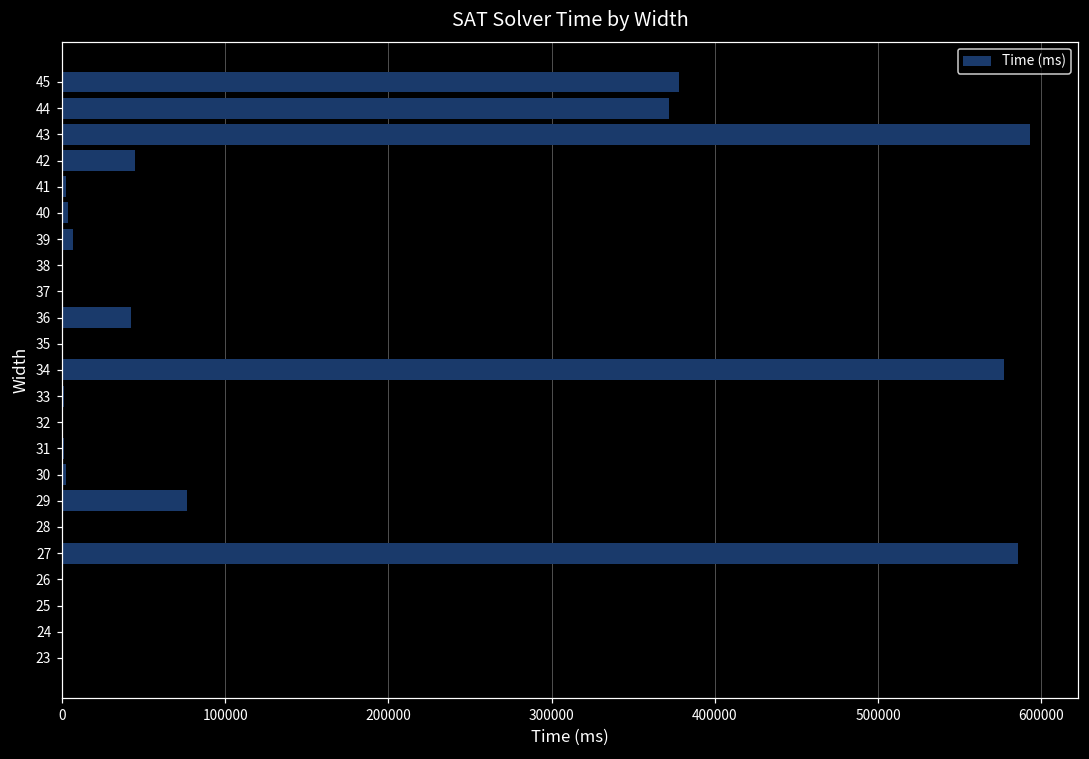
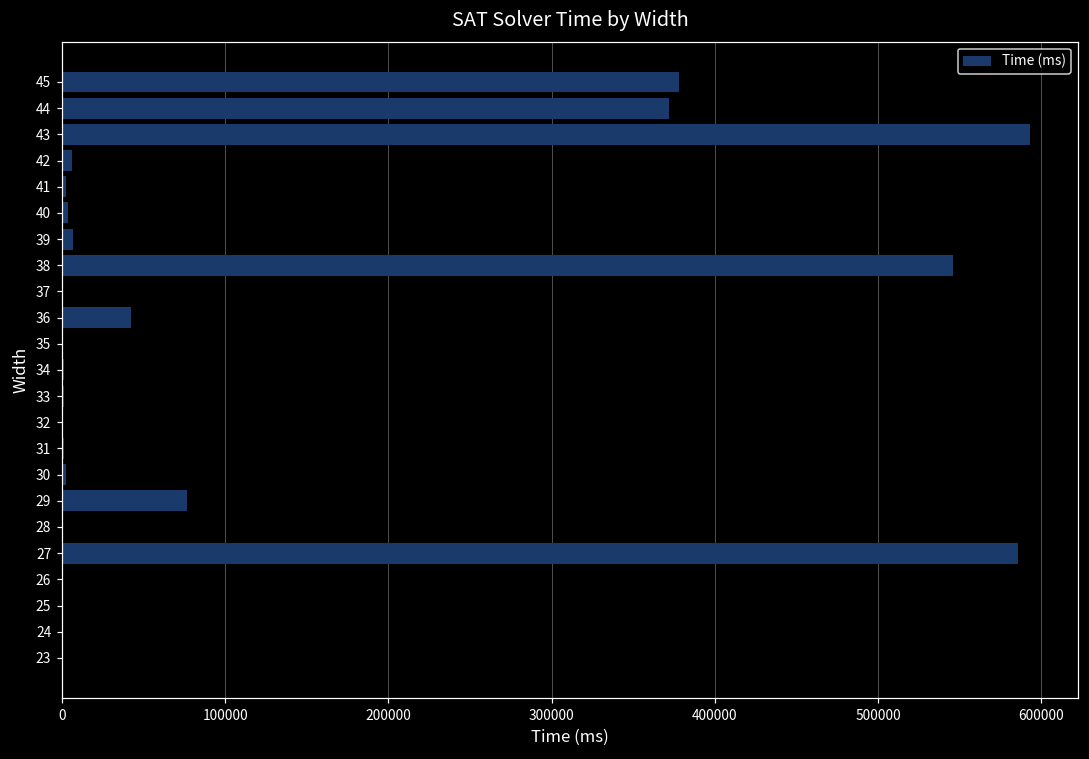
  {
    "45": 378000,
    "44": 372000,
    "43": 593000,
-   "42": 45000,
+   "42": 6000,
    "41": 3000,
    "40": 4000,
    "39": 7000,
-   "38": 0,
+   "38": 546000,
    "36": 42000,
-   "34": 577000,
+   "34": 1000,
    "30": 2000,
    "29": 76000,
    "27": 586000
  }
